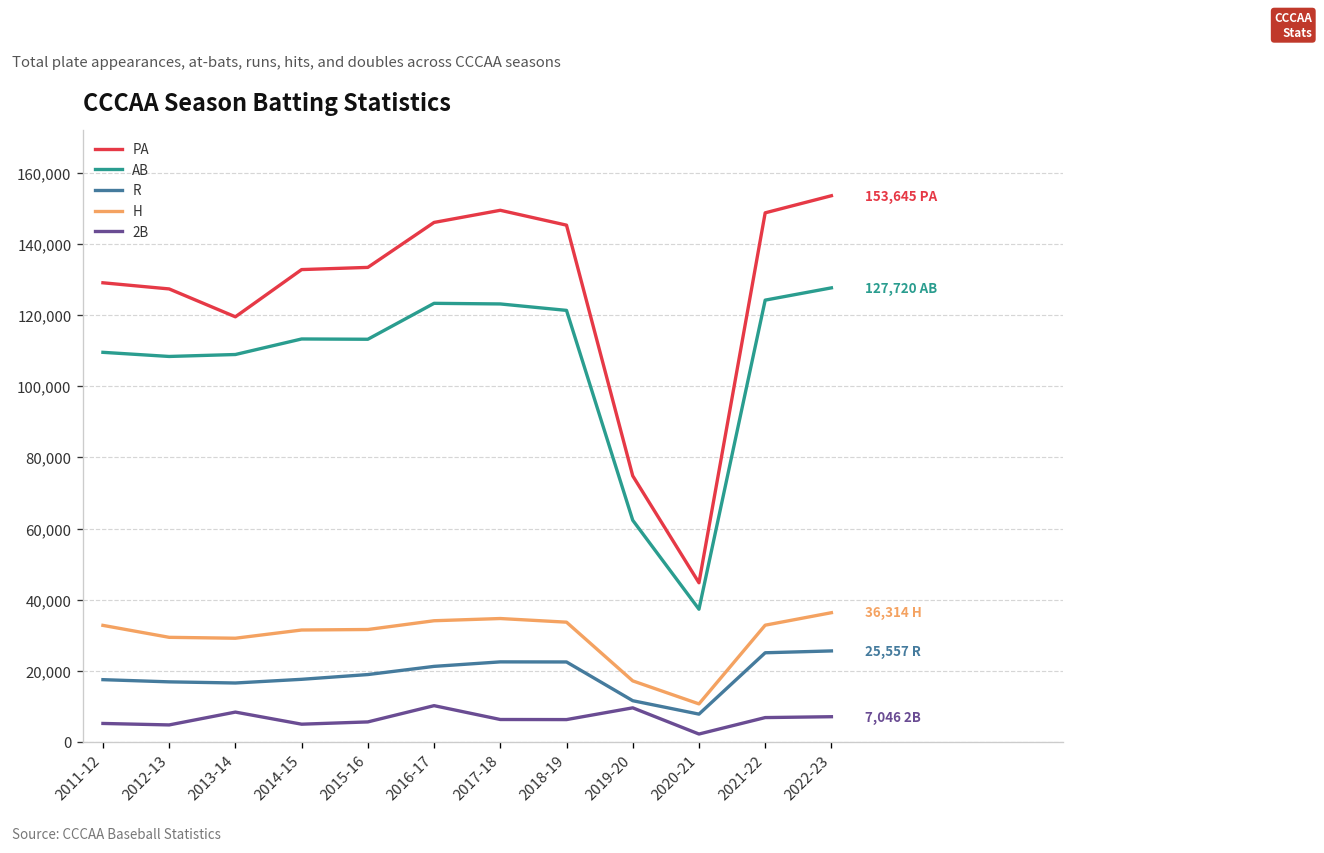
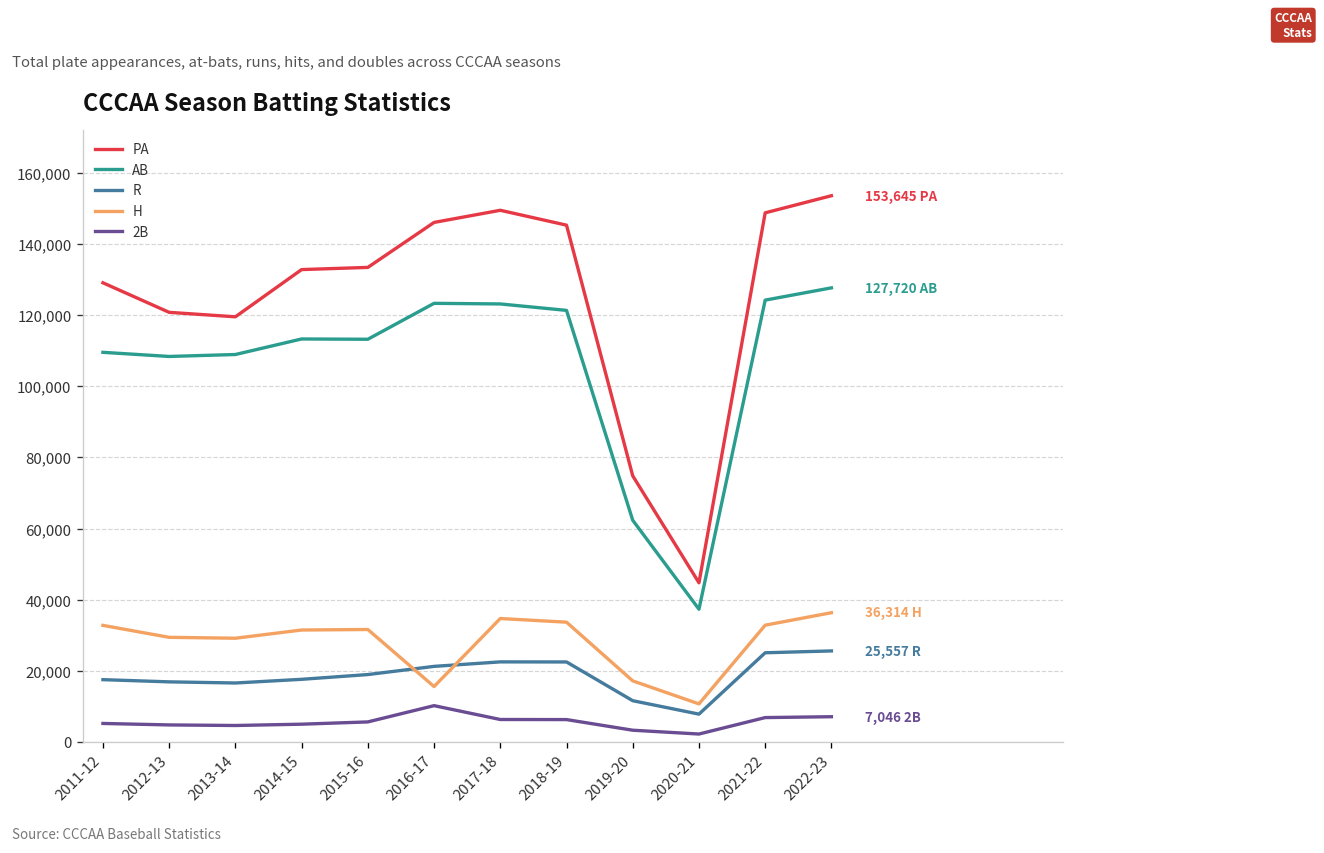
  {
    "PA": {
      "2011-12": "129,000",
-     "2012-13": "127,000",
+     "2012-13": "121,000",
      "2013-14": "120,000",
      "2014-15": "133,000",
      "2015-16": "133,000",
      "2016-17": "146,000",
      "2017-18": "150,000",
      "2018-19": "145,000",
      "2019-20": "75,000",
      "2020-21": "45,000",
      "2021-22": "149,000",
      "2022-23": "154,000"
    },
    "H": {
      "2011-12": "33,000",
      "2012-13": "29,000",
      "2013-14": "29,000",
      "2014-15": "31,000",
      "2015-16": "32,000",
-     "2016-17": "34,000",
+     "2016-17": "16,000",
      "2017-18": "35,000",
      "2018-19": "34,000",
      "2019-20": "17,000",
      "2020-21": "11,000",
      "2021-22": "33,000",
      "2022-23": "36,000"
    },
    "2B": {
      "2011-12": "5,000",
      "2012-13": "5,000",
-     "2013-14": "8,000",
+     "2013-14": "5,000",
      "2014-15": "5,000",
      "2015-16": "6,000",
      "2016-17": "10,000",
      "2017-18": "6,000",
      "2018-19": "6,000",
-     "2019-20": "10,000",
+     "2019-20": "3,000",
      "2020-21": "2,000",
      "2021-22": "7,000",
      "2022-23": "7,000"
    }
  }
